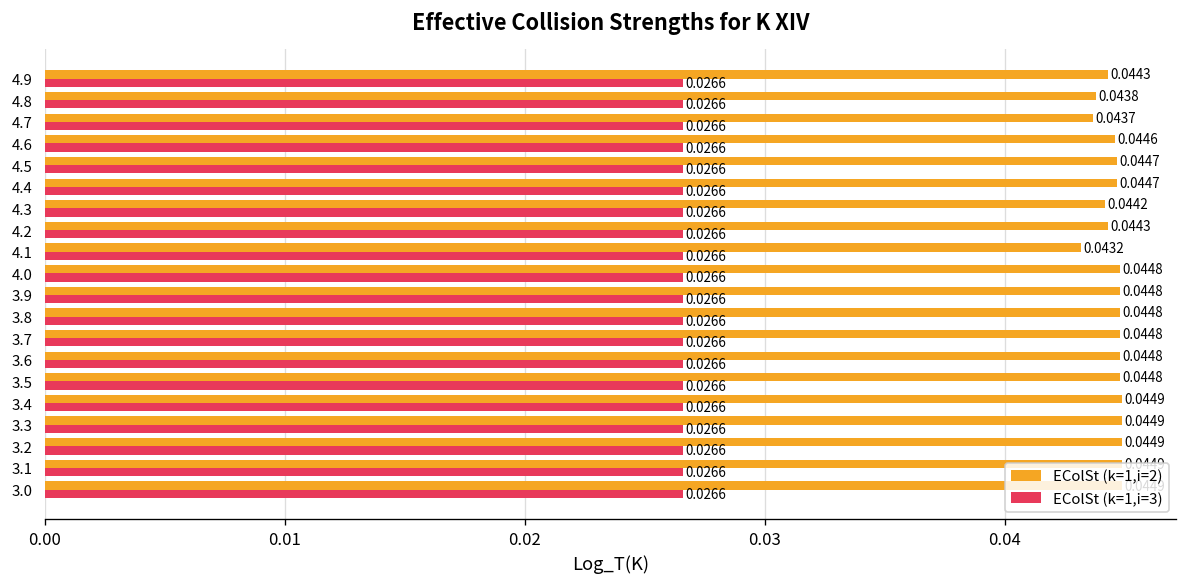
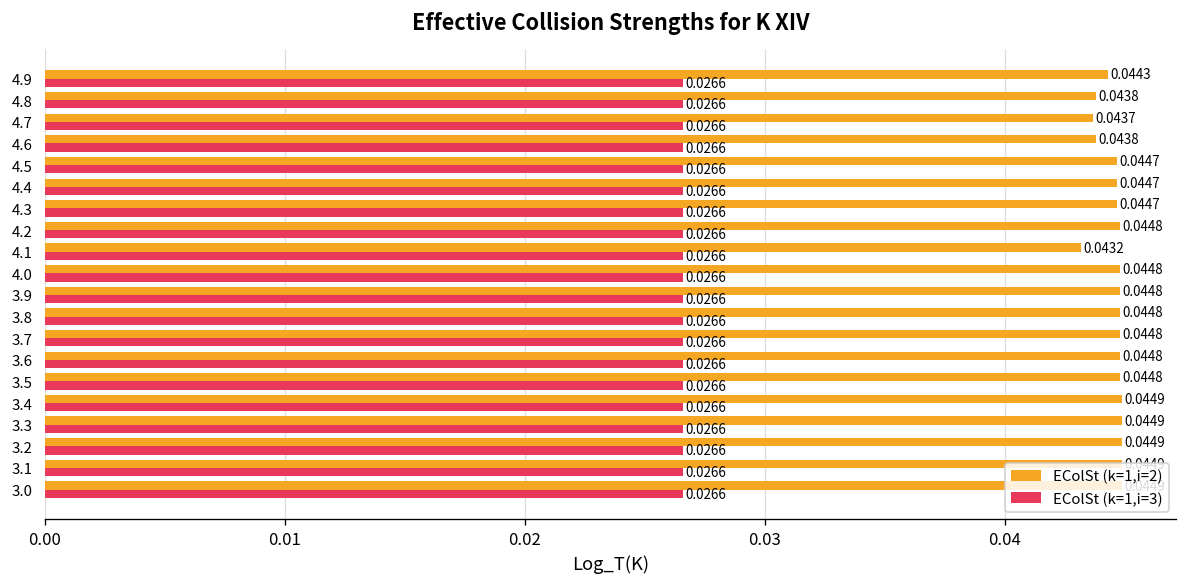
  {
    "EColSt (k=1,i=2)": {
      "4.9": 0.0443,
      "4.8": 0.0438,
      "4.7": 0.0437,
-     "4.6": 0.0446,
+     "4.6": 0.0438,
      "4.5": 0.0447,
      "4.4": 0.0447,
-     "4.3": 0.0442,
-     "4.2": 0.0443,
+     "4.3": 0.0447,
+     "4.2": 0.0448,
      "4.1": 0.0432,
      "4.0": 0.0448,
      "3.9": 0.0448,
      "3.8": 0.0448,
      "3.7": 0.0448,
      "3.6": 0.0448,
      "3.5": 0.0448,
      "3.4": 0.0449,
      "3.3": 0.0449,
      "3.2": 0.0449
    },
    "EColSt (k=1,i=3)": {
      "4.9": 0.0266,
      "4.8": 0.0266,
      "4.7": 0.0266,
      "4.6": 0.0266,
      "4.5": 0.0266,
      "4.4": 0.0266,
      "4.3": 0.0266,
      "4.2": 0.0266,
      "4.1": 0.0266,
      "4.0": 0.0266,
      "3.9": 0.0266,
      "3.8": 0.0266,
      "3.7": 0.0266,
      "3.6": 0.0266,
      "3.5": 0.0266,
      "3.4": 0.0266,
      "3.3": 0.0266,
      "3.2": 0.0266,
      "3.1": 0.0266,
      "3.0": 0.0266
    }
  }
